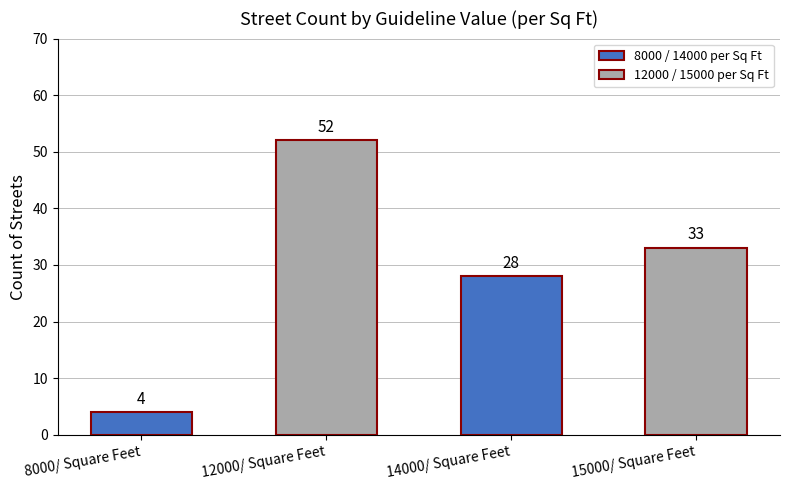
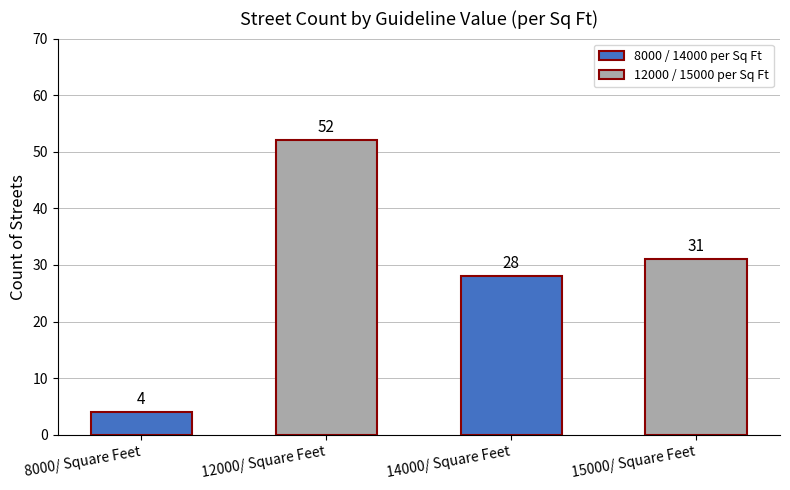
  {
    "8000/ Square Feet": 4,
    "12000/ Square Feet": 52,
    "14000/ Square Feet": 28,
-   "15000/ Square Feet": 33
+   "15000/ Square Feet": 31
  }
